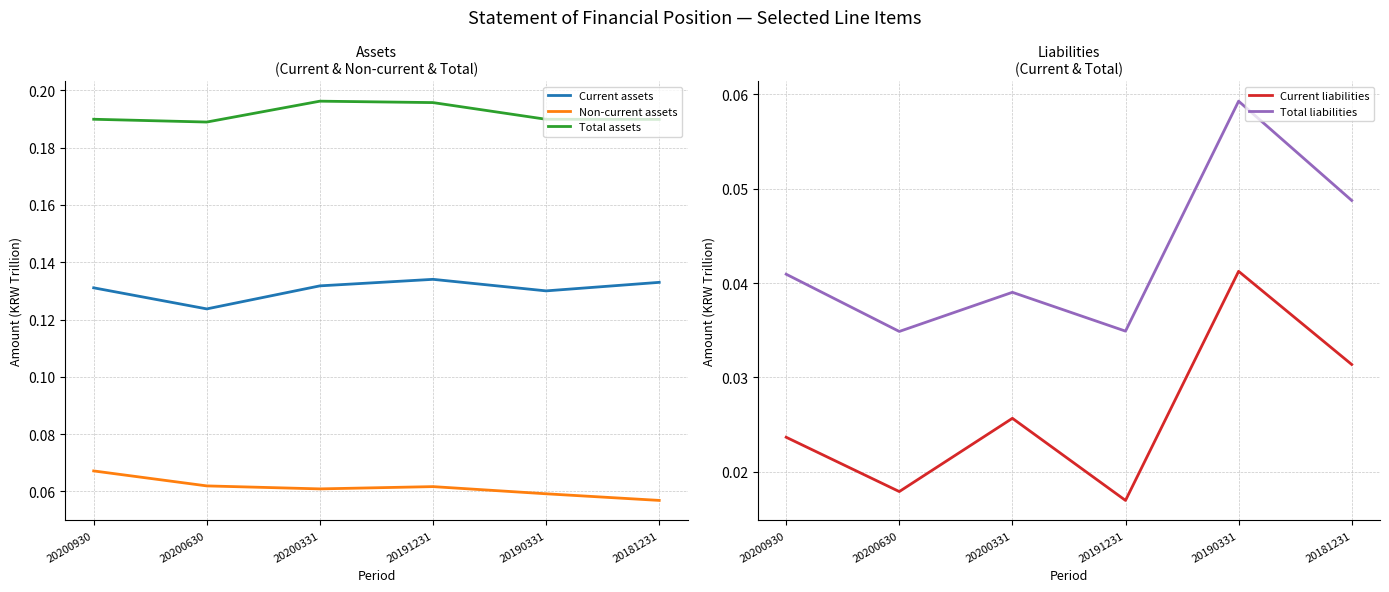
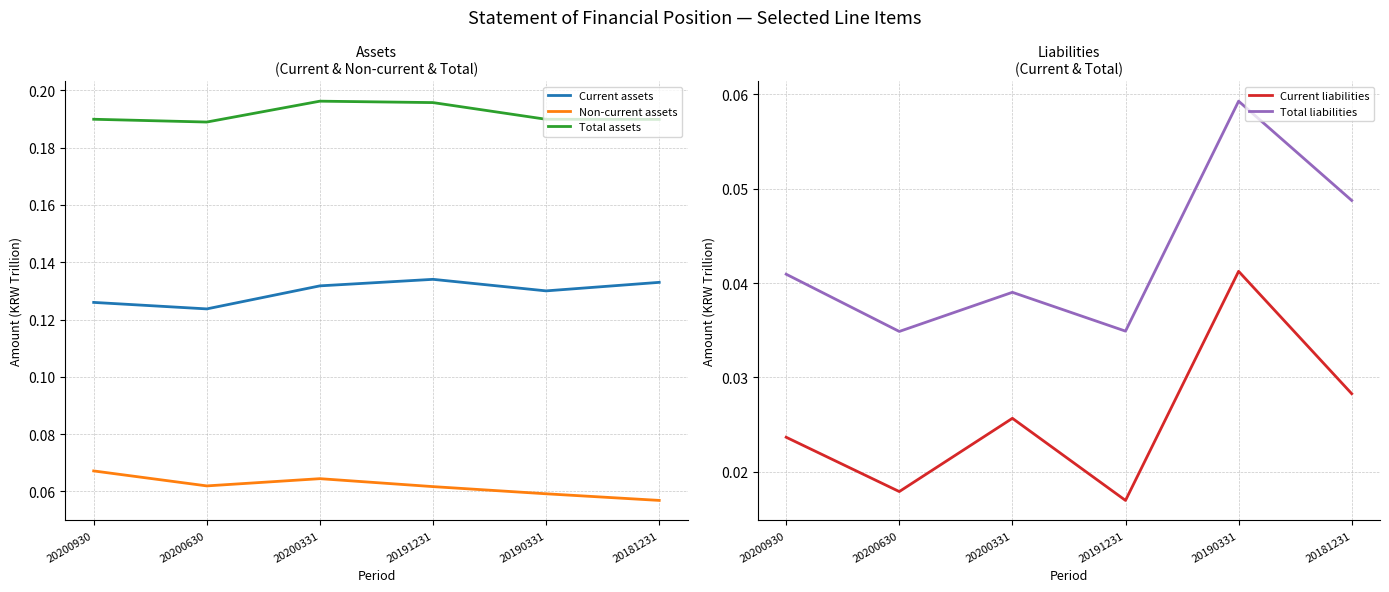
  {
    "Assets (Current & Non-current & Total)": {
      "Current assets": {
-       "20200930": 0.131,
+       "20200930": 0.126,
        "20200630": 0.124,
        "20200331": 0.132,
        "20191231": 0.134,
        "20190331": 0.130,
        "20181231": 0.133
      },
      "Non-current assets": {
        "20200930": 0.067,
        "20200630": 0.062,
-       "20200331": 0.061,
+       "20200331": 0.064,
        "20191231": 0.062,
        "20190331": 0.059,
        "20181231": 0.057
      },
      "Total assets": {
        "20200930": 0.190,
        "20200630": 0.189,
        "20200331": 0.196,
        "20191231": 0.196
      }
    },
    "Liabilities (Current & Total)": {
      "Current liabilities": {
        "20200930": 0.024,
        "20200630": 0.018,
        "20200331": 0.026,
        "20191231": 0.017,
        "20190331": 0.041,
-       "20181231": 0.031
+       "20181231": 0.028
      },
      "Total liabilities": {
        "20200930": 0.041,
        "20200630": 0.035,
        "20200331": 0.039,
        "20191231": 0.035,
        "20190331": 0.059,
        "20181231": 0.049
      }
    }
  }
